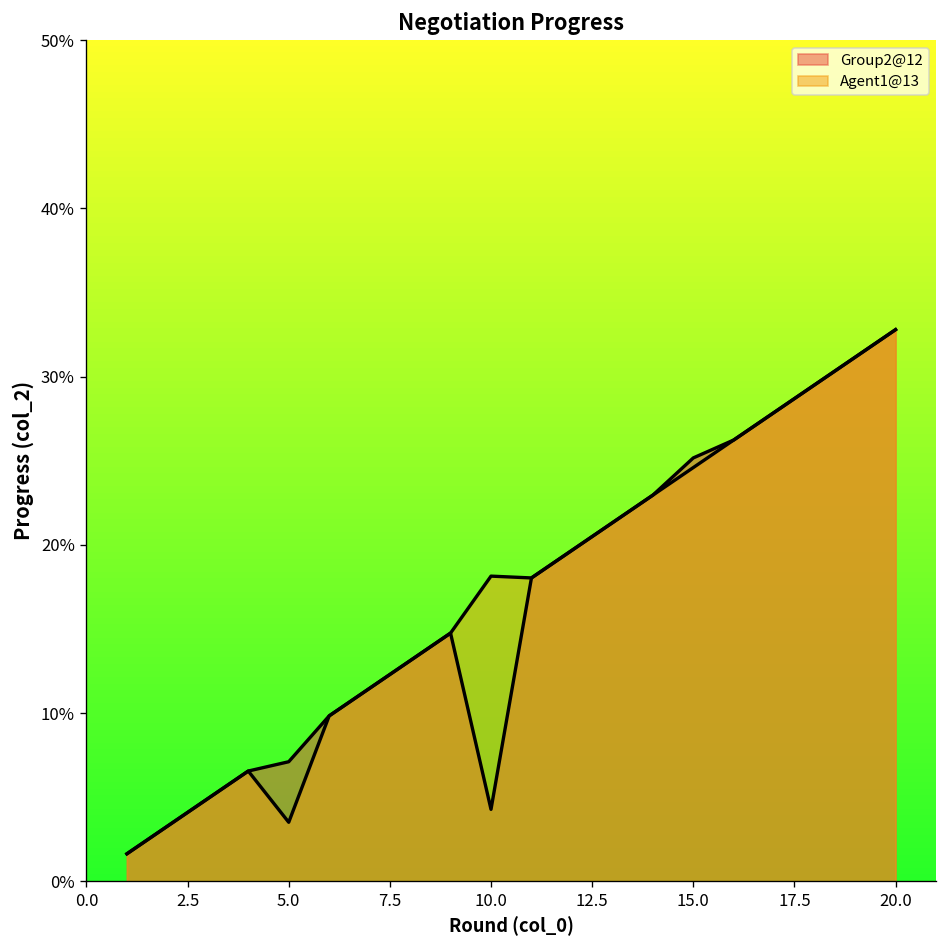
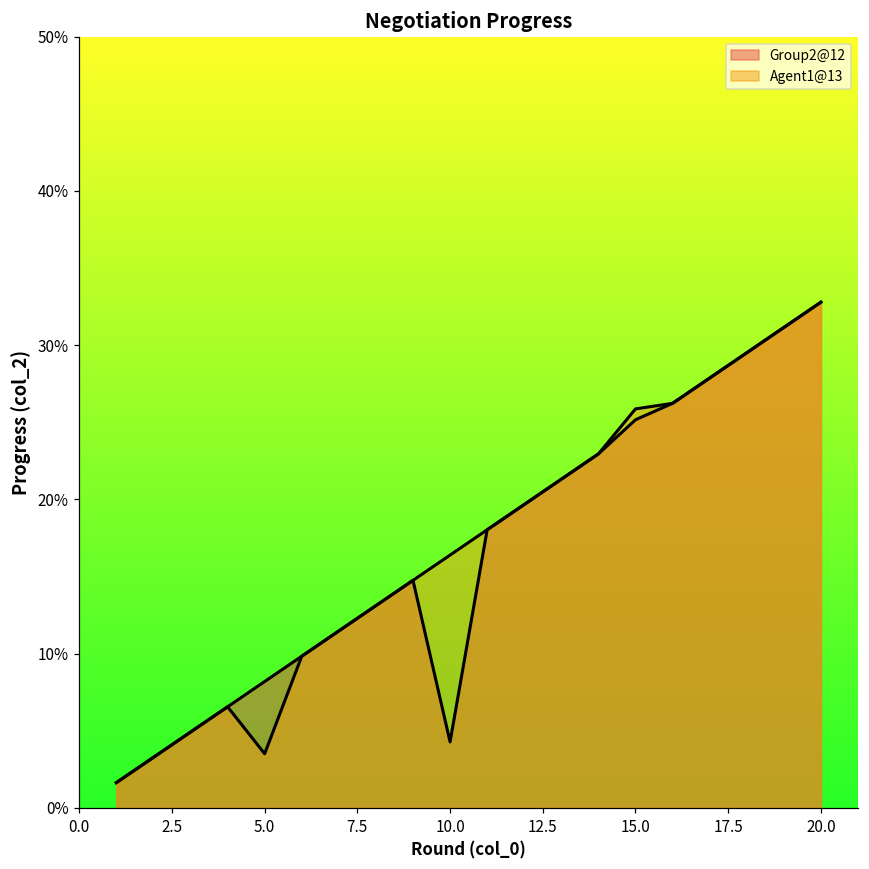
  {
    "Group2@12": {
-     "5.0": "7.1%",
+     "5.0": "8.2%",
      "10.0": "4.3%",
      "15.0": "25.2%"
    },
    "Agent1@13": {
      "5.0": "3.5%",
-     "10.0": "18.1%",
-     "15.0": "24.6%"
+     "10.0": "16.4%",
+     "15.0": "25.9%"
    }
  }
